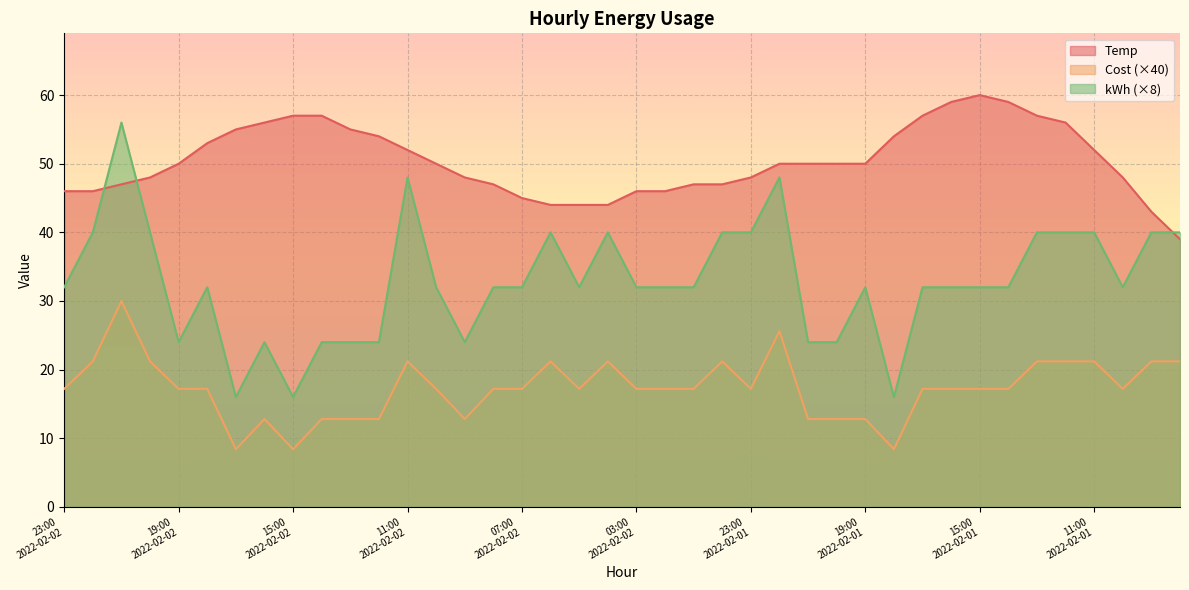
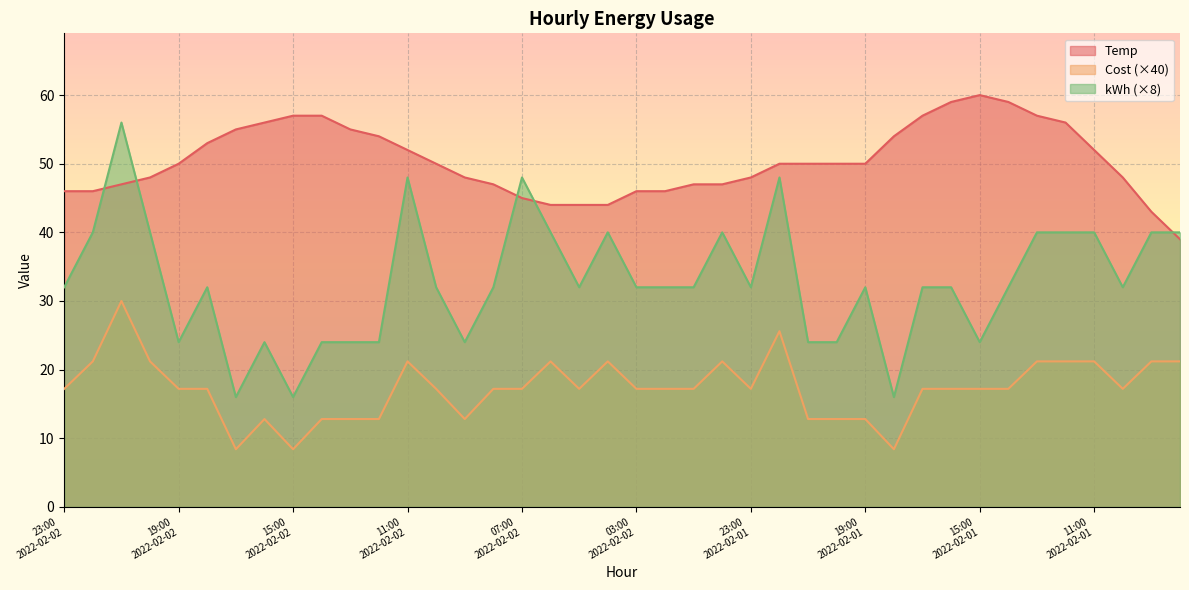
  {
    "kWh (×8)": {
      "23:00 2022-02-02": 32,
      "19:00 2022-02-02": 24,
      "15:00 2022-02-02": 16,
      "11:00 2022-02-02": 48,
-     "07:00 2022-02-02": 32,
+     "07:00 2022-02-02": 48,
      "03:00 2022-02-02": 32,
-     "23:00 2022-02-01": 40,
+     "23:00 2022-02-01": 32,
      "19:00 2022-02-01": 32,
-     "15:00 2022-02-01": 32,
+     "15:00 2022-02-01": 24,
      "11:00 2022-02-01": 40
    }
  }
